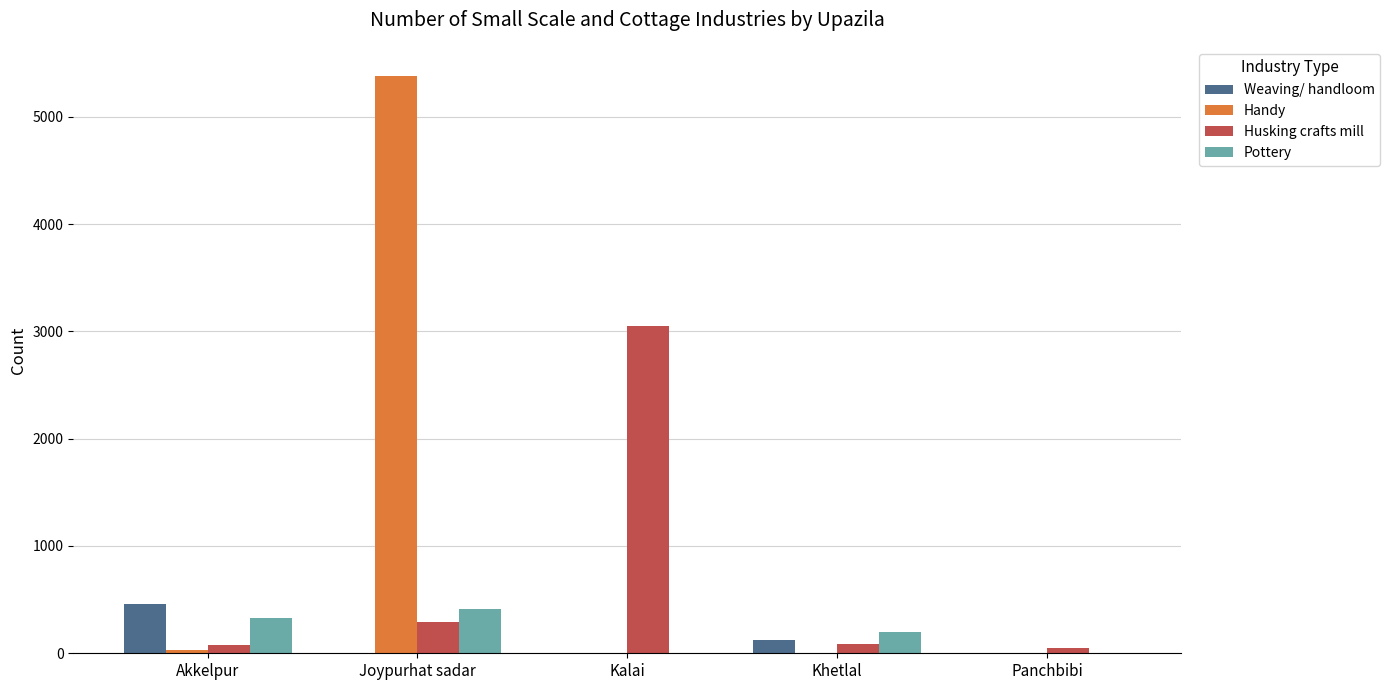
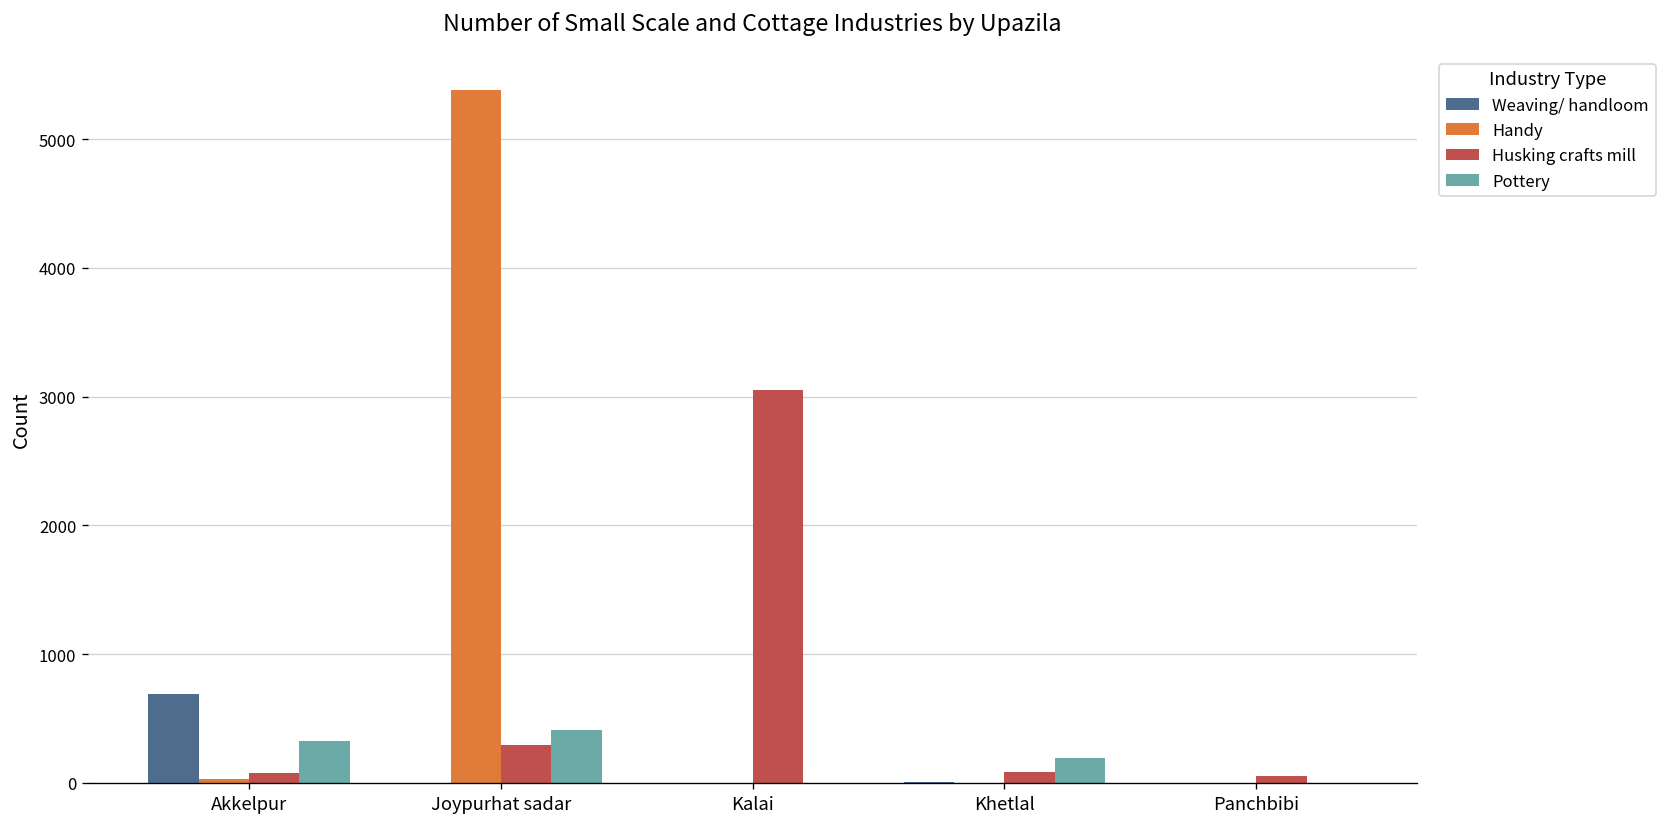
  {
    "Weaving/ handloom": {
-     "Akkelpur": 460,
+     "Akkelpur": 690,
      "Joypurhat sadar": 0,
      "Kalai": 0,
-     "Khetlal": 130,
+     "Khetlal": 10,
      "Panchbibi": 0
    },
    "Pottery": {
      "Akkelpur": 330,
      "Joypurhat sadar": 410,
      "Kalai": 0,
      "Khetlal": 200
    }
  }
